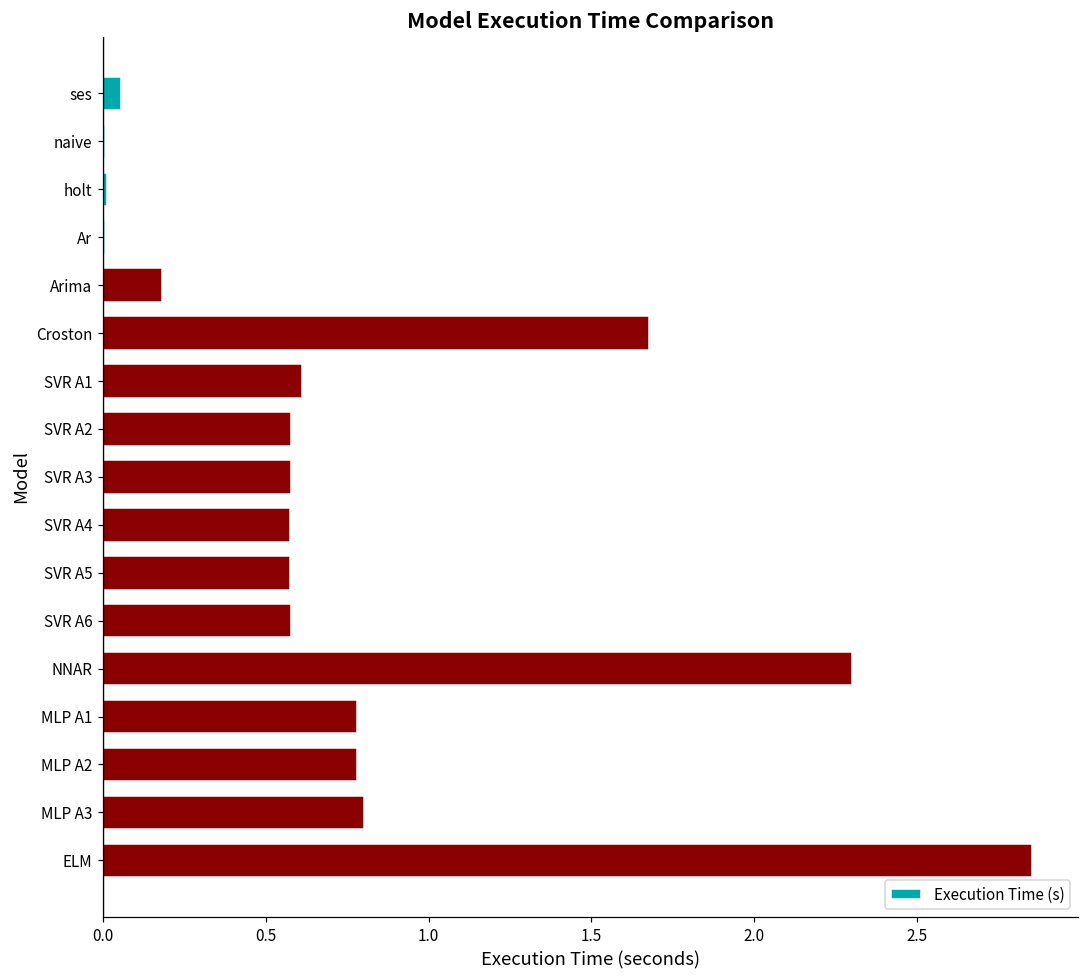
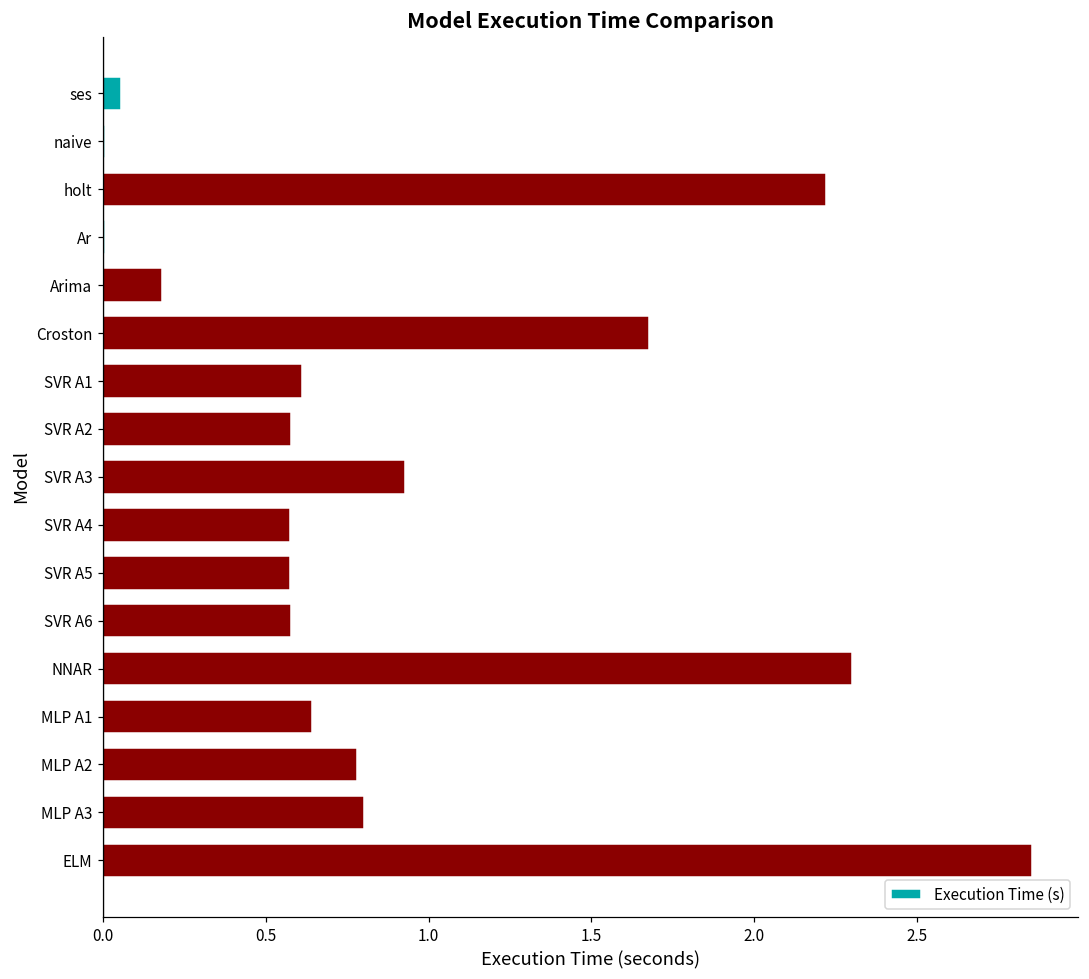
  {
    "ses": 0.05,
-   "holt": 0.01,
+   "holt": 2.22,
    "Arima": 0.18,
    "Croston": 1.68,
    "SVR A1": 0.61,
    "SVR A2": 0.58,
-   "SVR A3": 0.58,
+   "SVR A3": 0.93,
    "SVR A4": 0.58,
    "SVR A5": 0.57,
    "SVR A6": 0.58,
    "NNAR": 2.30,
-   "MLP A1": 0.78,
+   "MLP A1": 0.64,
    "MLP A2": 0.78,
    "MLP A3": 0.80,
    "ELM": 2.85
  }
